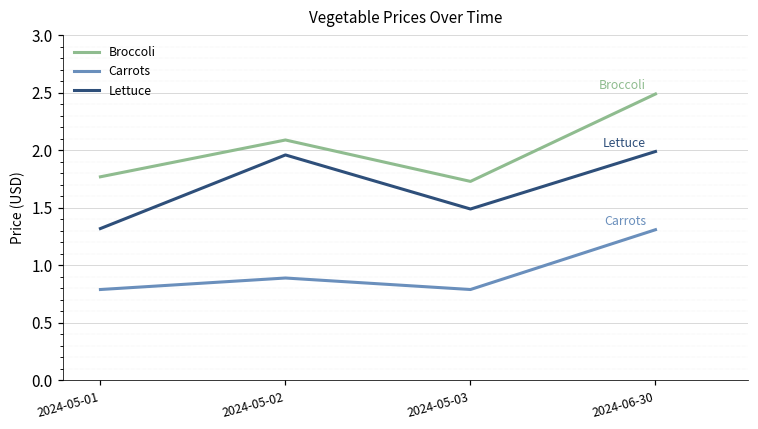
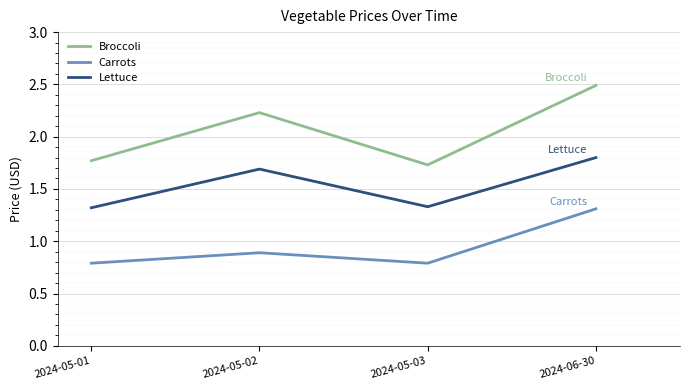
  {
    "Broccoli": {
      "2024-05-01": 1.77,
-     "2024-05-02": 2.09,
+     "2024-05-02": 2.23,
      "2024-05-03": 1.73,
      "2024-06-30": 2.49
    },
    "Carrots": {
      "2024-05-01": 0.79,
      "2024-05-02": 0.89,
      "2024-05-03": 0.79,
      "2024-06-30": 1.31
    },
    "Lettuce": {
      "2024-05-01": 1.32,
-     "2024-05-02": 1.96,
-     "2024-05-03": 1.49,
-     "2024-06-30": 1.99
+     "2024-05-02": 1.69,
+     "2024-05-03": 1.33,
+     "2024-06-30": 1.80
    }
  }
